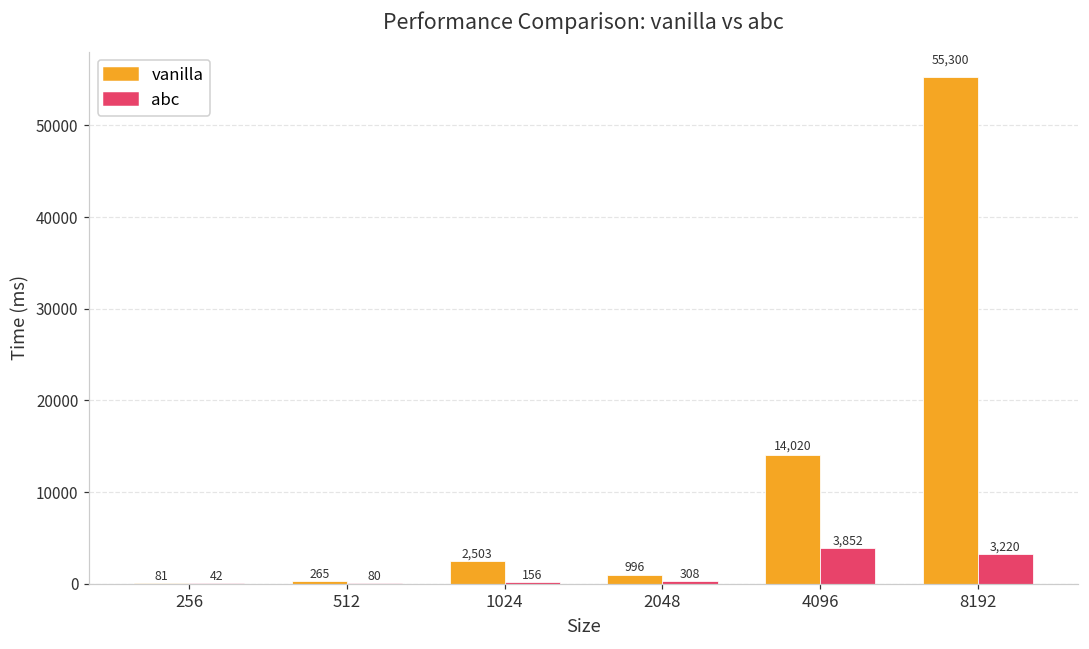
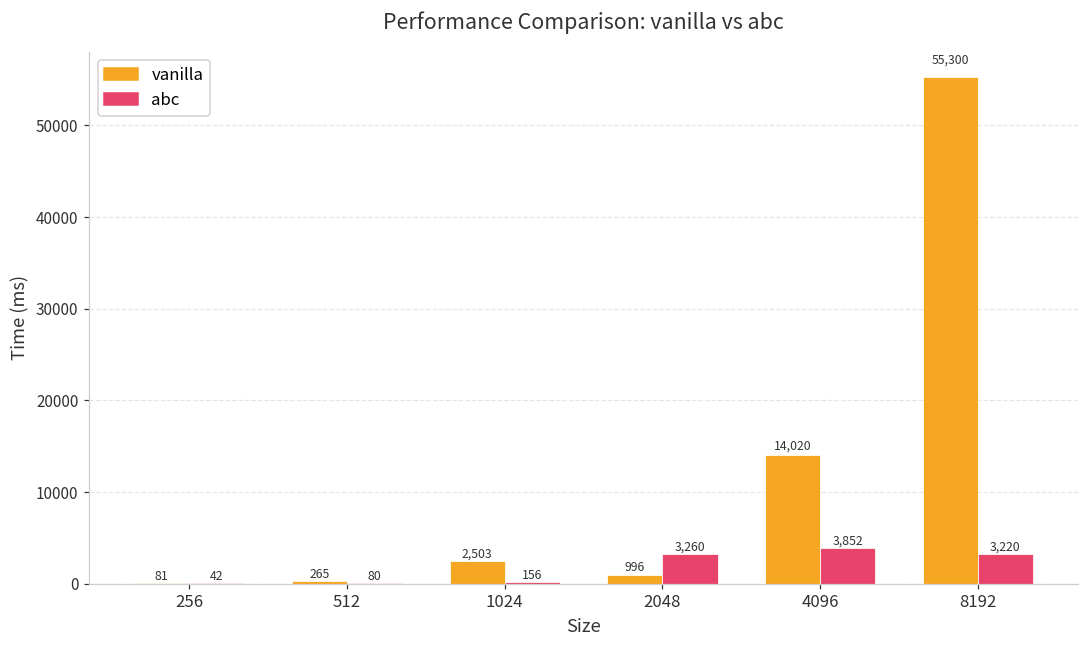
  {
    "vanilla": {
      "256": "81",
      "512": "265",
      "1024": "2,503",
      "2048": "996",
      "4096": "14,020",
      "8192": "55,300"
    },
    "abc": {
      "256": "42",
      "512": "80",
      "1024": "156",
-     "2048": "308",
+     "2048": "3,260",
      "4096": "3,852",
      "8192": "3,220"
    }
  }
